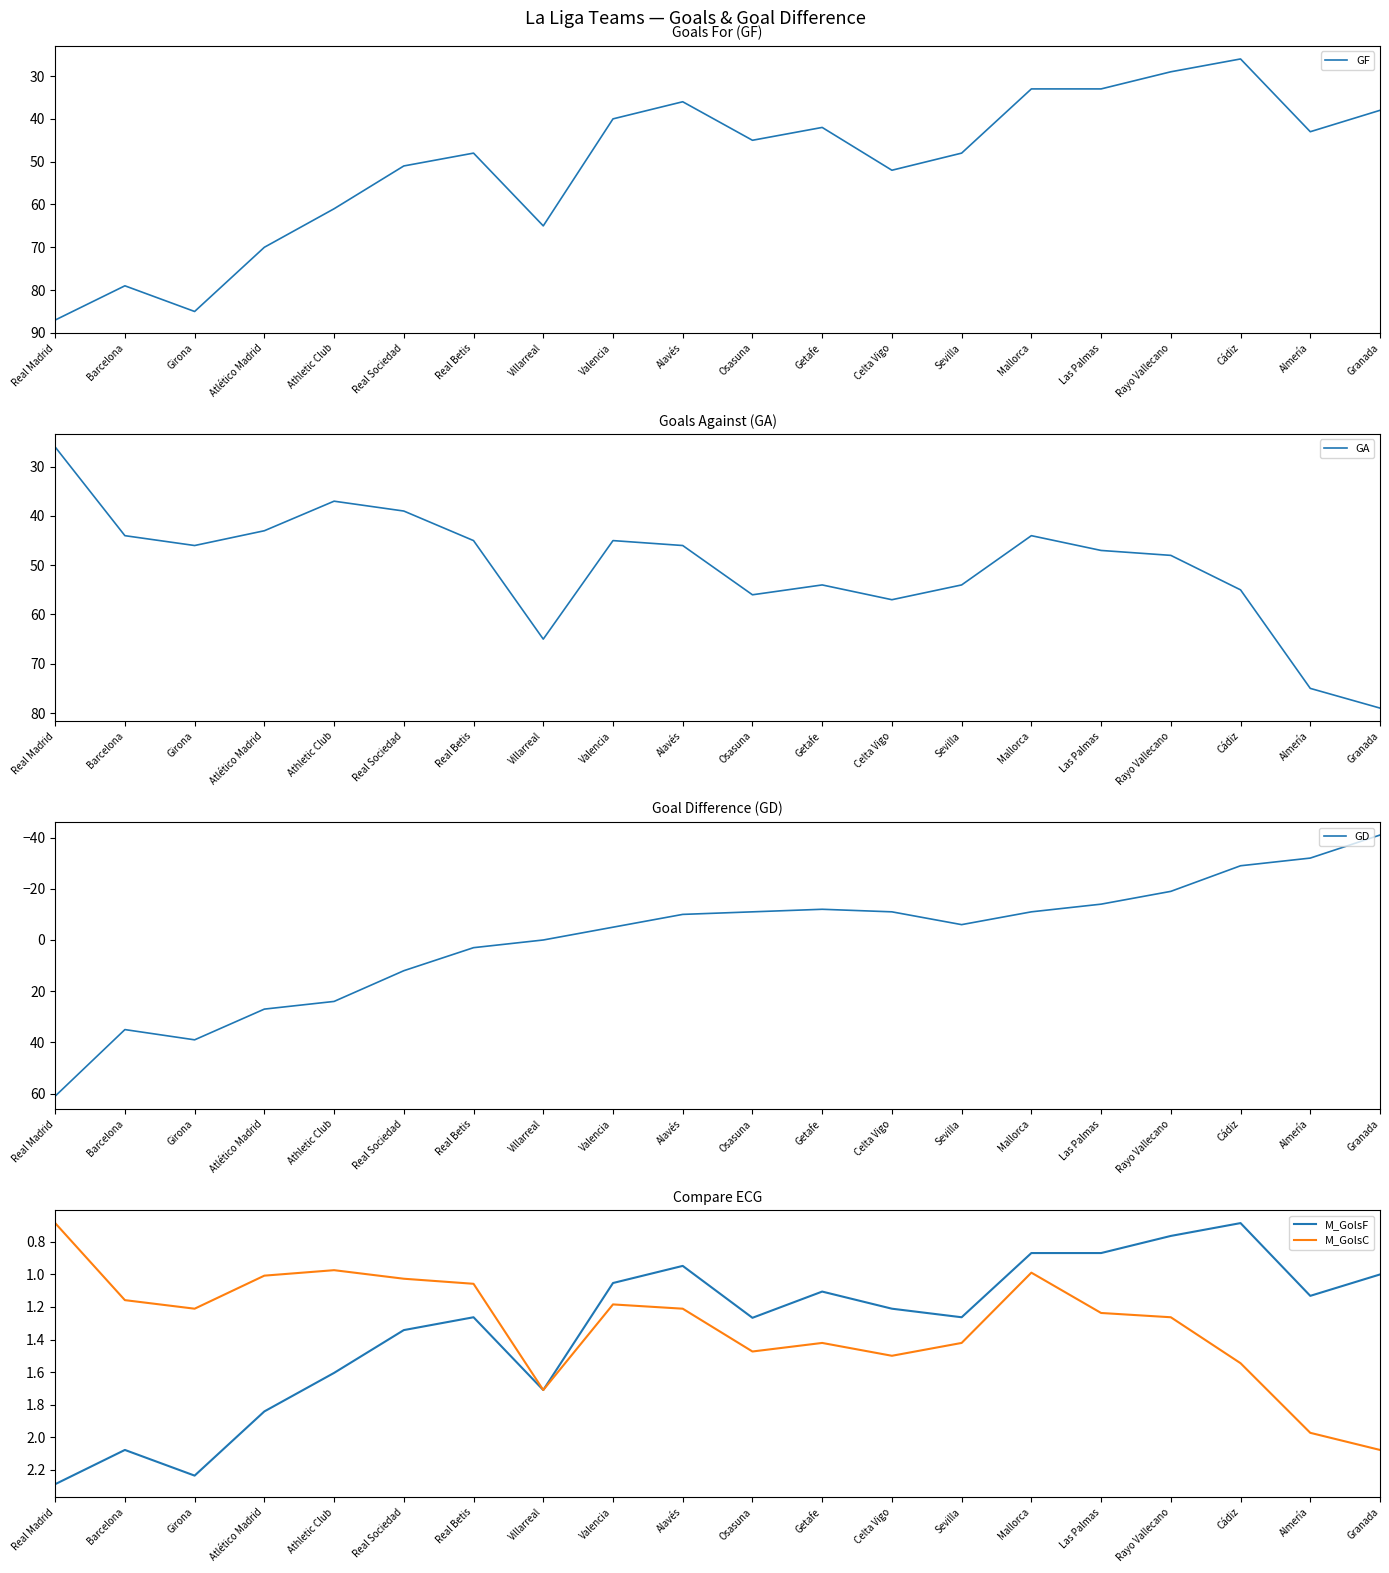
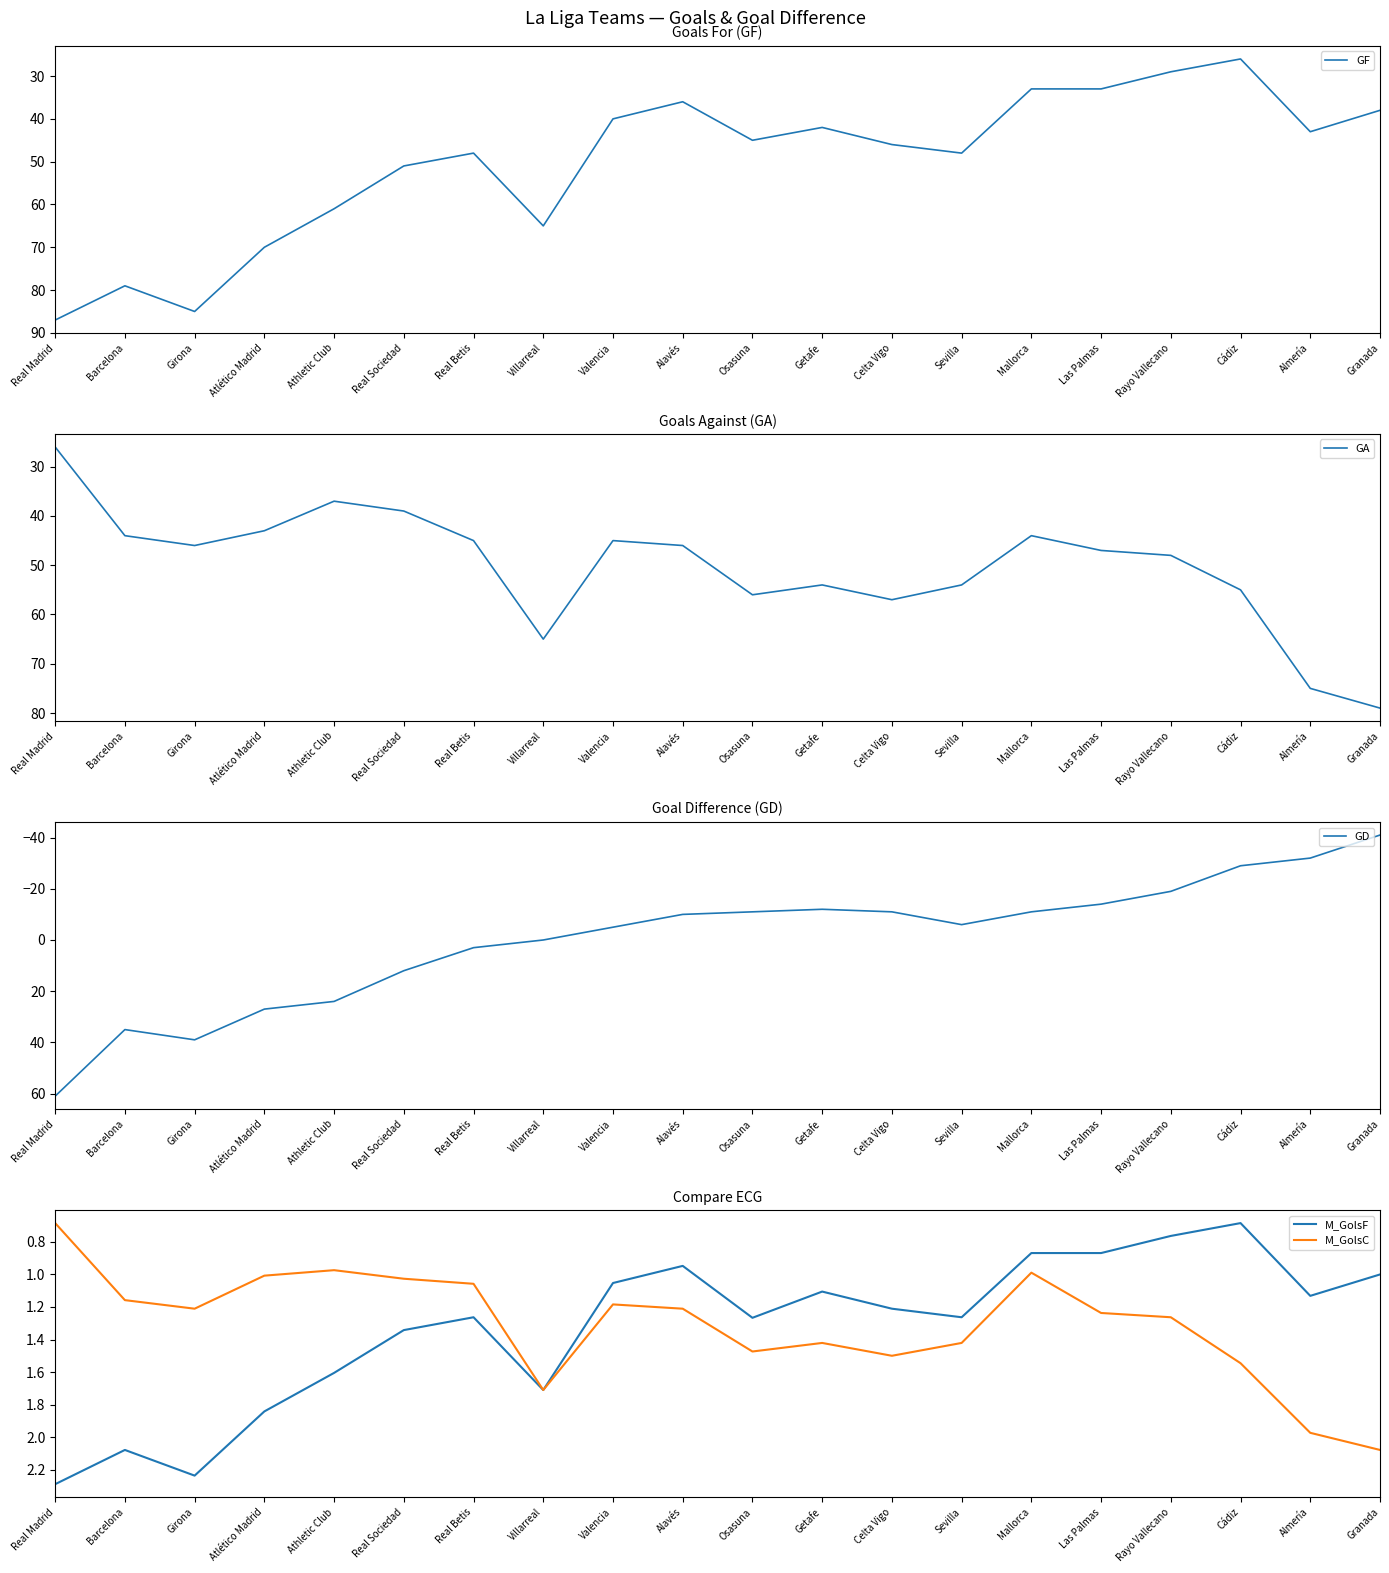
  {
    "Goals For (GF)": {
      "Real Madrid": 87,
      "Barcelona": 79,
      "Girona": 85,
      "Atlético Madrid": 70,
      "Athletic Club": 61,
      "Real Sociedad": 51,
      "Real Betis": 48,
      "Villarreal": 65,
      "Valencia": 40,
      "Alavés": 36,
      "Osasuna": 45,
      "Getafe": 42,
-     "Celta Vigo": 52,
+     "Celta Vigo": 46,
      "Sevilla": 48,
      "Mallorca": 33,
      "Las Palmas": 33,
      "Rayo Vallecano": 29,
      "Cádiz": 26,
      "Almería": 43,
      "Granada": 38
    },
    "Goals Against (GA)": {
      "Real Madrid": 26,
      "Barcelona": 44,
      "Girona": 46,
      "Atlético Madrid": 43,
      "Athletic Club": 37,
      "Real Sociedad": 39,
      "Real Betis": 45,
      "Villarreal": 65,
      "Valencia": 45,
      "Alavés": 46,
      "Osasuna": 56,
      "Getafe": 54,
      "Celta Vigo": 57,
      "Sevilla": 54,
      "Mallorca": 44,
      "Las Palmas": 47,
      "Rayo Vallecano": 48,
      "Cádiz": 55,
      "Almería": 75,
      "Granada": 79
    },
    "Goal Difference (GD)": {
      "Real Madrid": 61,
      "Barcelona": 35,
      "Girona": 39,
      "Atlético Madrid": 27,
      "Athletic Club": 24,
      "Real Sociedad": 12,
      "Real Betis": 3,
      "Villarreal": 0,
      "Valencia": -5,
      "Alavés": -10,
      "Osasuna": -11,
      "Getafe": -12,
      "Celta Vigo": -11,
      "Sevilla": -6,
      "Mallorca": -11,
      "Las Palmas": -14,
      "Rayo Vallecano": -19,
      "Cádiz": -29,
      "Almería": -32,
      "Granada": -41
    },
    "Compare ECG": {
      "M_GolsF": {
        "Real Madrid": 2.29,
        "Barcelona": 2.08,
        "Girona": 2.24,
        "Atlético Madrid": 1.84,
        "Athletic Club": 1.61,
        "Real Sociedad": 1.34,
        "Real Betis": 1.26,
        "Valencia": 1.05,
        "Alavés": 0.95,
        "Osasuna": 1.27,
        "Getafe": 1.11,
        "Celta Vigo": 1.21,
        "Sevilla": 1.26,
        "Mallorca": 0.87,
        "Las Palmas": 0.87,
        "Rayo Vallecano": 0.76,
        "Cádiz": 0.68,
        "Almería": 1.13,
        "Granada": 1.00
      },
      "M_GolsC": {
        "Real Madrid": 0.68,
        "Barcelona": 1.16,
        "Girona": 1.21,
        "Atlético Madrid": 1.01,
        "Athletic Club": 0.97,
        "Real Sociedad": 1.03,
        "Real Betis": 1.06,
        "Valencia": 1.18,
        "Alavés": 1.21,
        "Osasuna": 1.47,
        "Getafe": 1.42,
        "Celta Vigo": 1.50,
        "Sevilla": 1.42,
        "Mallorca": 0.99,
        "Las Palmas": 1.24,
        "Rayo Vallecano": 1.26,
        "Cádiz": 1.55,
        "Almería": 1.97,
        "Granada": 2.08
      }
    }
  }
